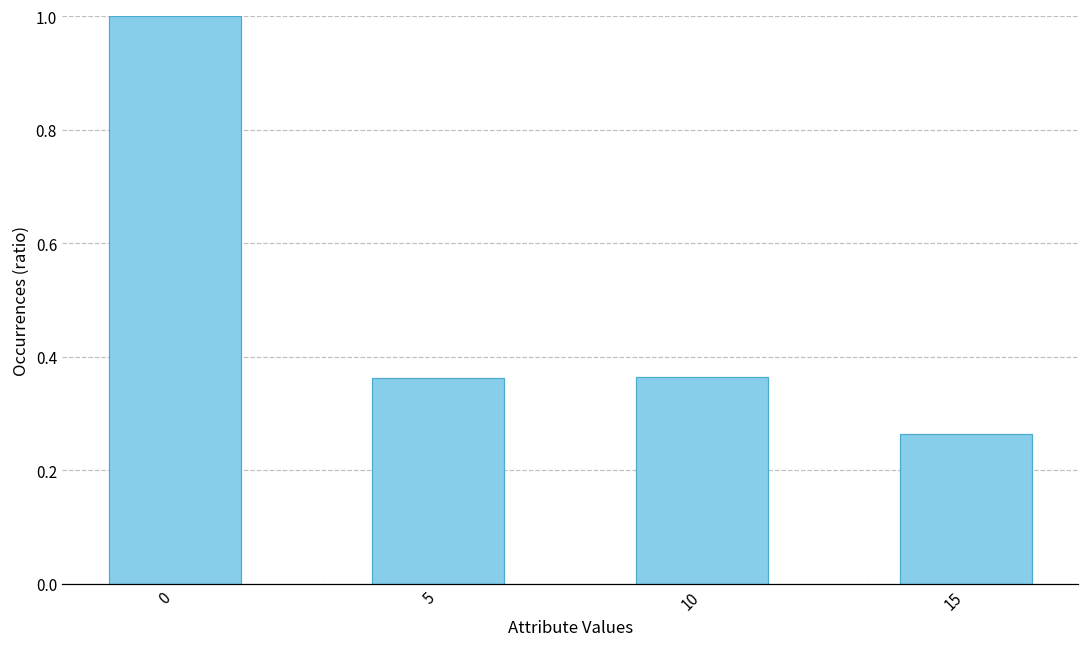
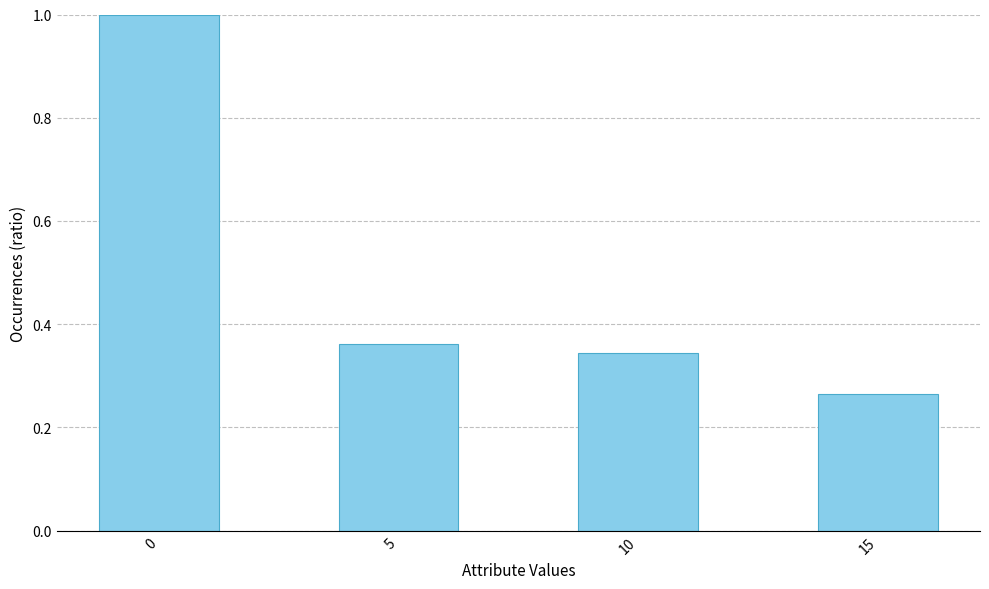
  {
    "0": 1.00,
    "5": 0.36,
-   "10": 0.36,
+   "10": 0.34,
    "15": 0.26
  }
